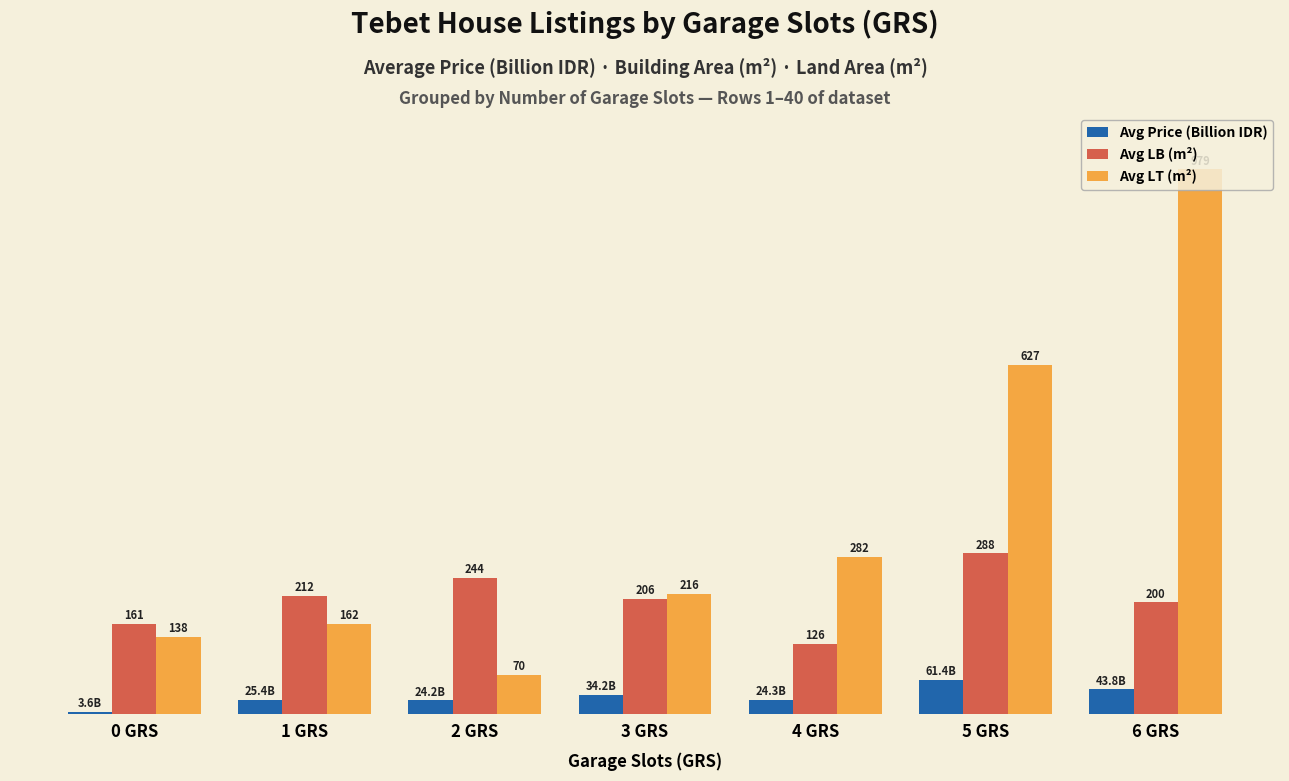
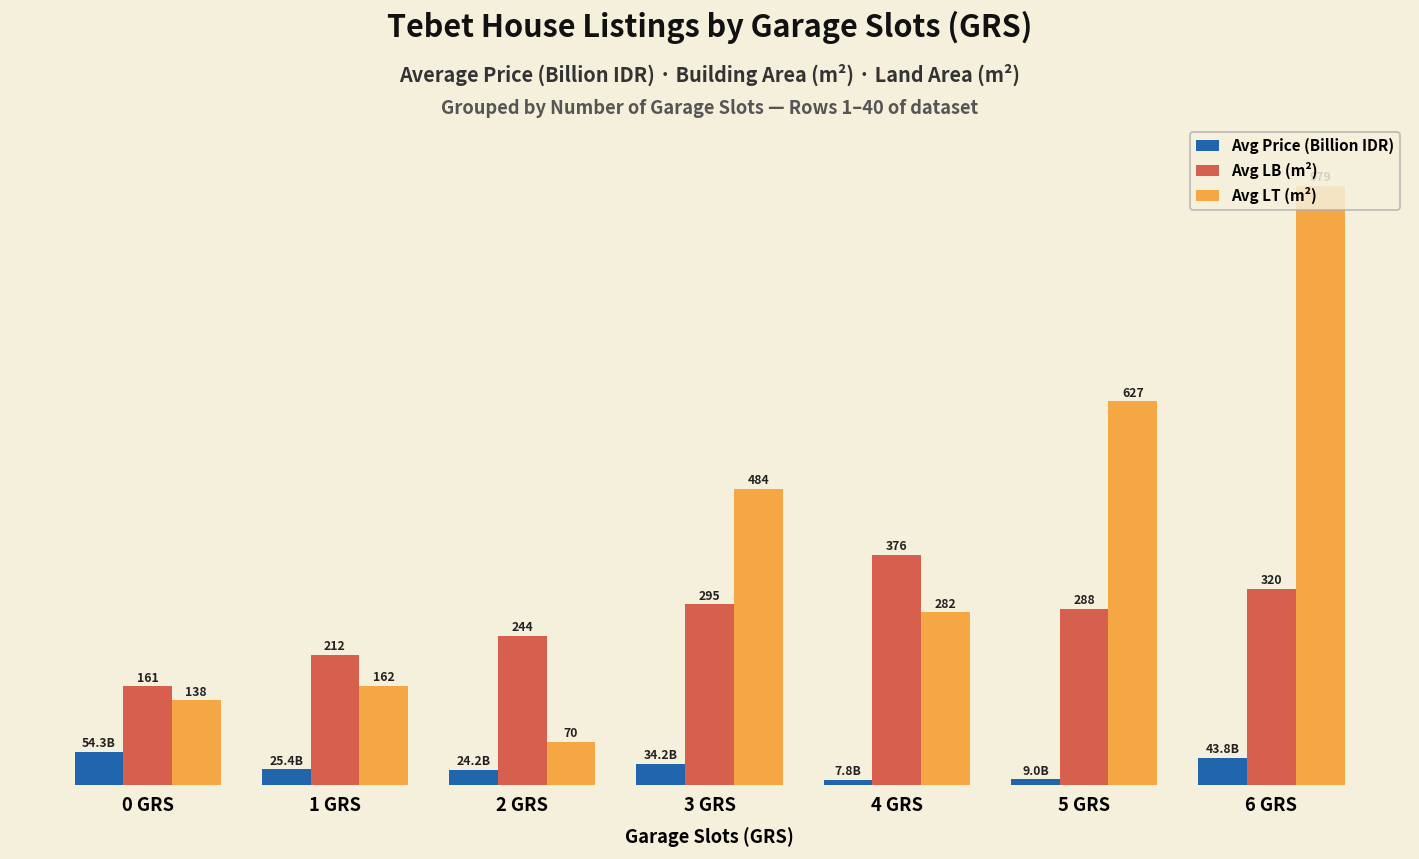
  {
    "Avg Price (Billion IDR)": {
-     "0 GRS": "3.6B",
+     "0 GRS": "54.3B",
      "1 GRS": "25.4B",
      "2 GRS": "24.2B",
      "3 GRS": "34.2B",
-     "4 GRS": "24.3B",
-     "5 GRS": "61.4B",
+     "4 GRS": "7.8B",
+     "5 GRS": "9.0B",
      "6 GRS": "43.8B"
    },
    "Avg LB (m²)": {
      "0 GRS": "161",
      "1 GRS": "212",
      "2 GRS": "244",
-     "3 GRS": "206",
-     "4 GRS": "126",
+     "3 GRS": "295",
+     "4 GRS": "376",
      "5 GRS": "288",
-     "6 GRS": "200"
+     "6 GRS": "320"
    },
    "Avg LT (m²)": {
      "0 GRS": "138",
      "1 GRS": "162",
      "2 GRS": "70",
-     "3 GRS": "216",
+     "3 GRS": "484",
      "4 GRS": "282",
      "5 GRS": "627"
    }
  }
